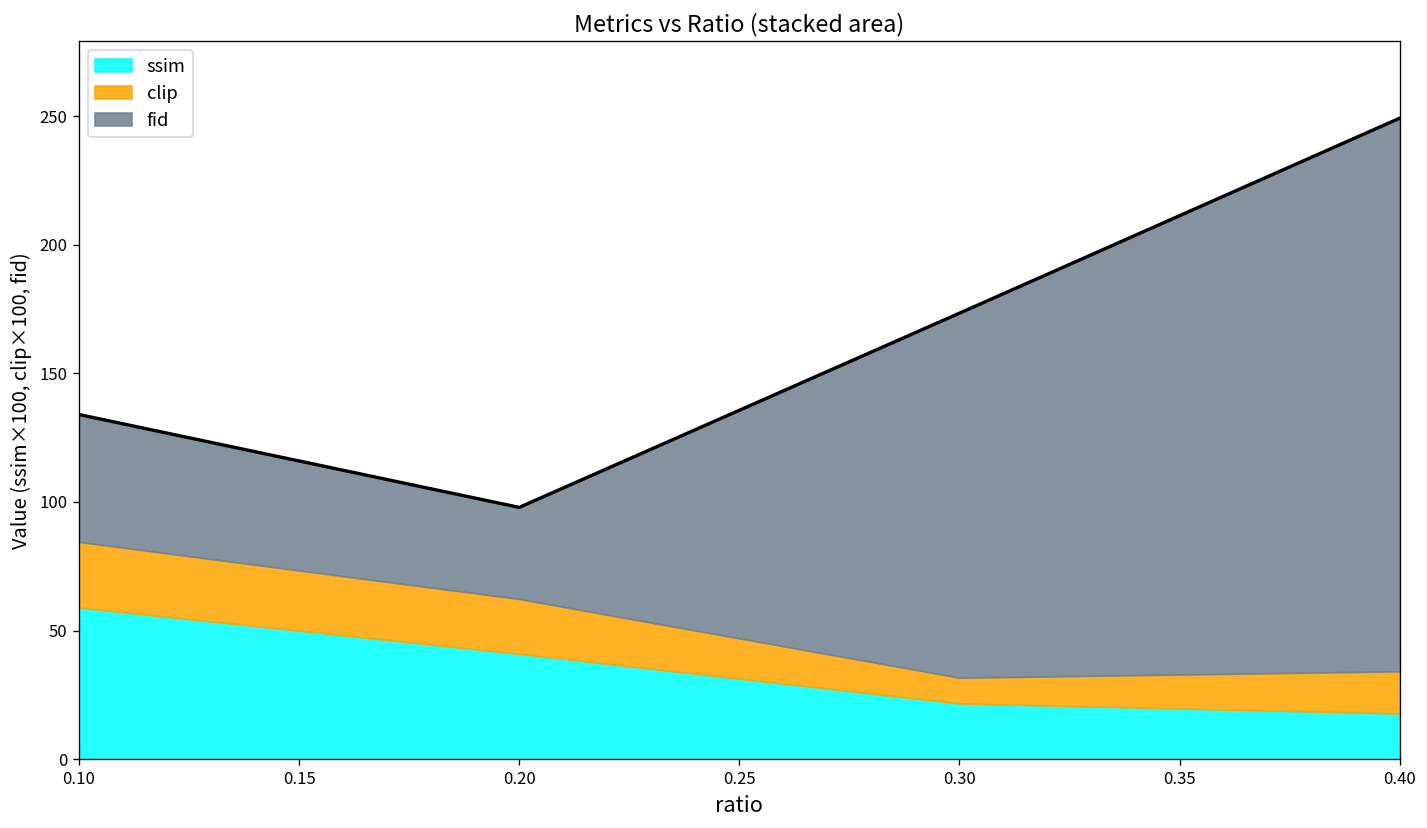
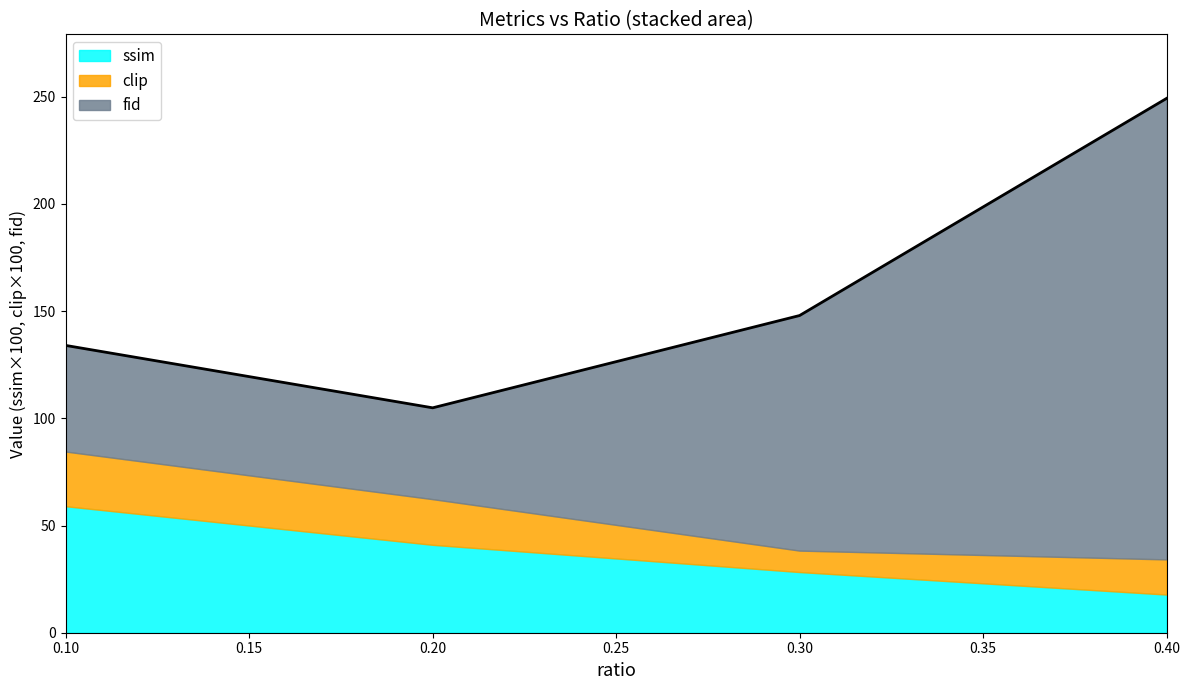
  {
    "ssim": {
      "0.10": 59,
      "0.20": 41,
-     "0.30": 22,
+     "0.30": 28,
      "0.40": 18
    },
    "clip": {
      "0.10": 26,
      "0.20": 21,
      "0.30": 10,
      "0.40": 16
    },
    "fid": {
      "0.10": 50,
-     "0.20": 36,
-     "0.30": 142,
+     "0.20": 43,
+     "0.30": 110,
      "0.40": 215
    }
  }
